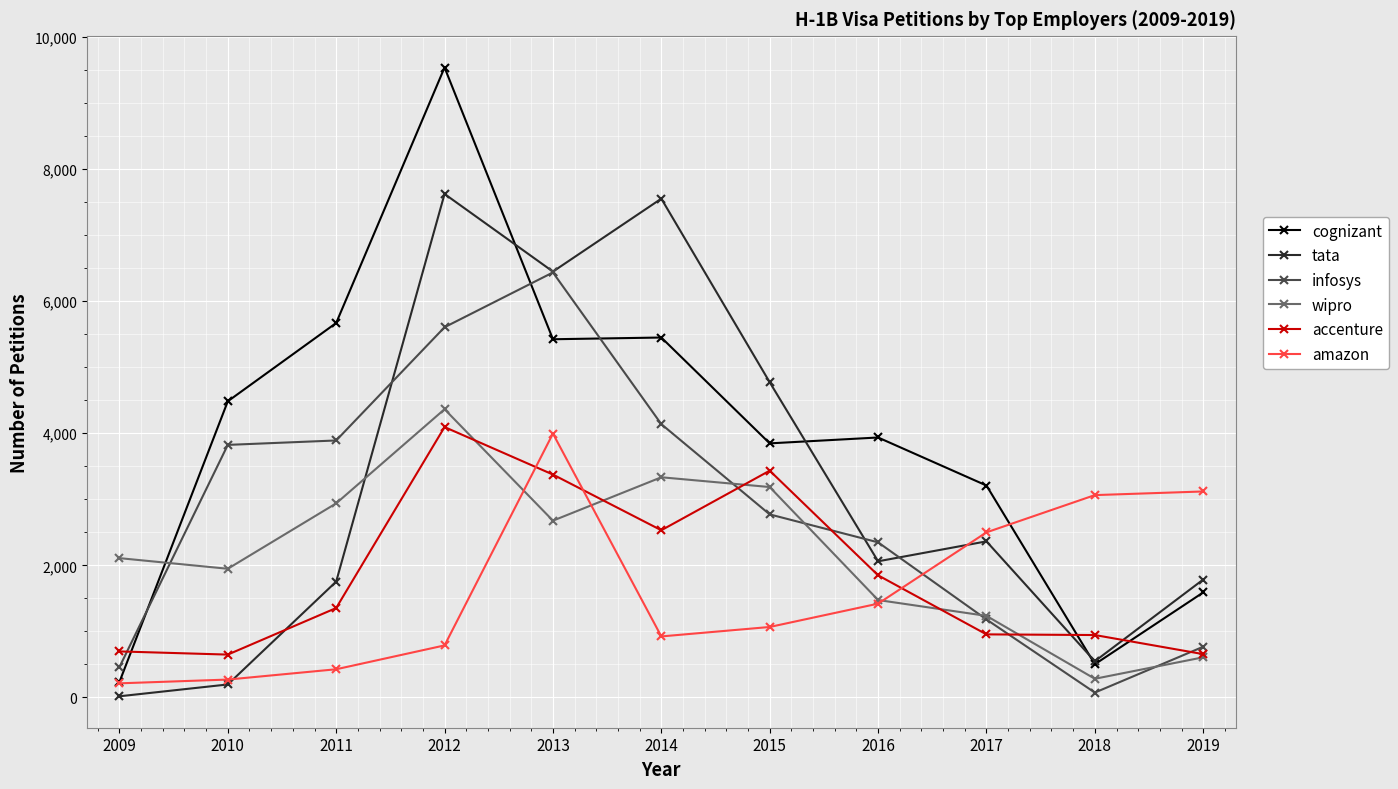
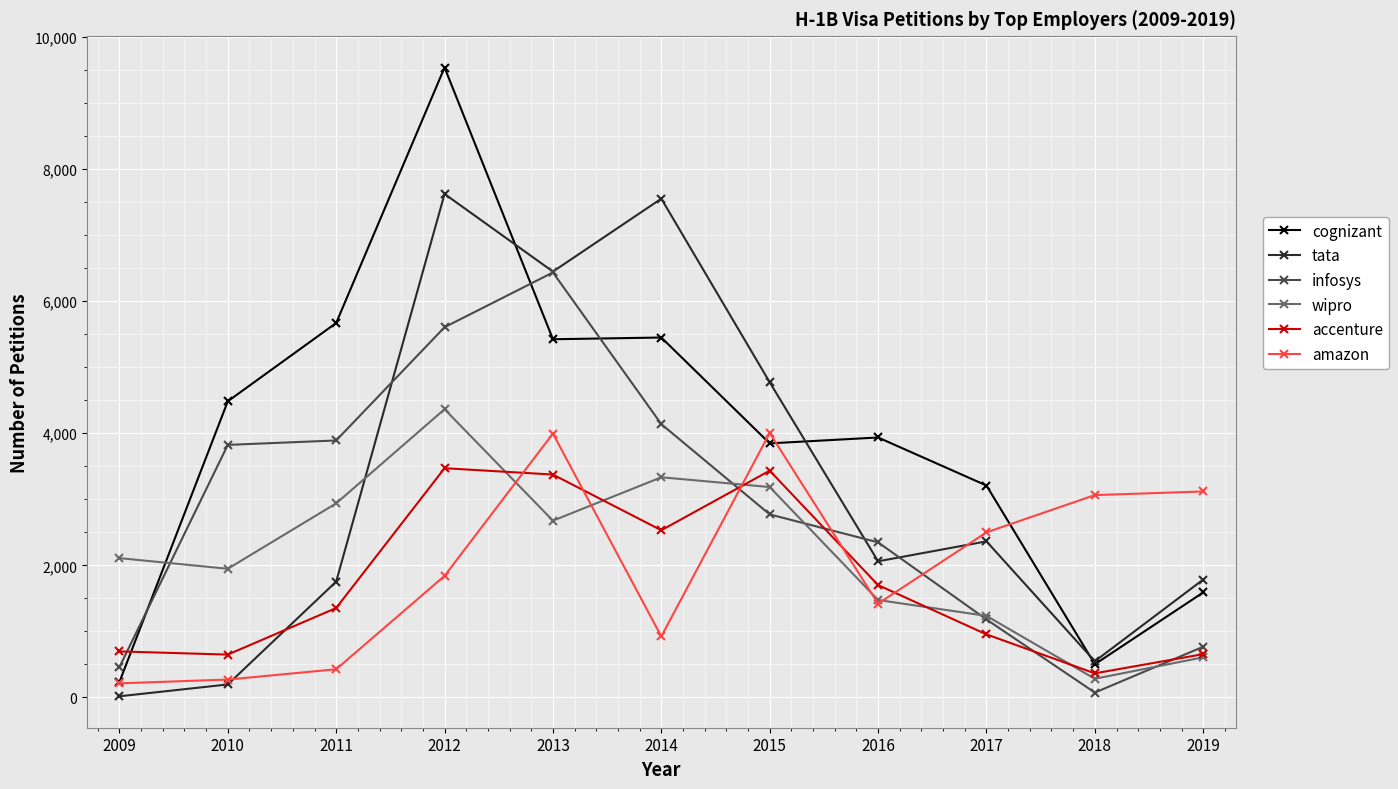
  {
    "cognizant": {
      "2010": "4,500",
      "2011": "5,700",
      "2012": "9,500",
      "2013": "5,400",
      "2014": "5,400",
      "2015": "3,800",
      "2016": "3,900",
      "2017": "3,200",
      "2018": "500",
      "2019": "1,600"
    },
    "accenture": {
      "2009": "700",
      "2010": "600",
      "2011": "1,400",
-     "2012": "4,100",
+     "2012": "3,500",
      "2013": "3,400",
      "2014": "2,500",
      "2015": "3,400",
-     "2016": "1,800",
+     "2016": "1,700",
      "2017": "1,000",
-     "2018": "900",
+     "2018": "400",
      "2019": "700"
    },
    "amazon": {
      "2010": "300",
      "2011": "400",
-     "2012": "800",
+     "2012": "1,800",
      "2013": "4,000",
      "2014": "900",
-     "2015": "1,100",
+     "2015": "4,000",
      "2016": "1,400",
      "2017": "2,500",
      "2018": "3,100",
      "2019": "3,100"
    }
  }
